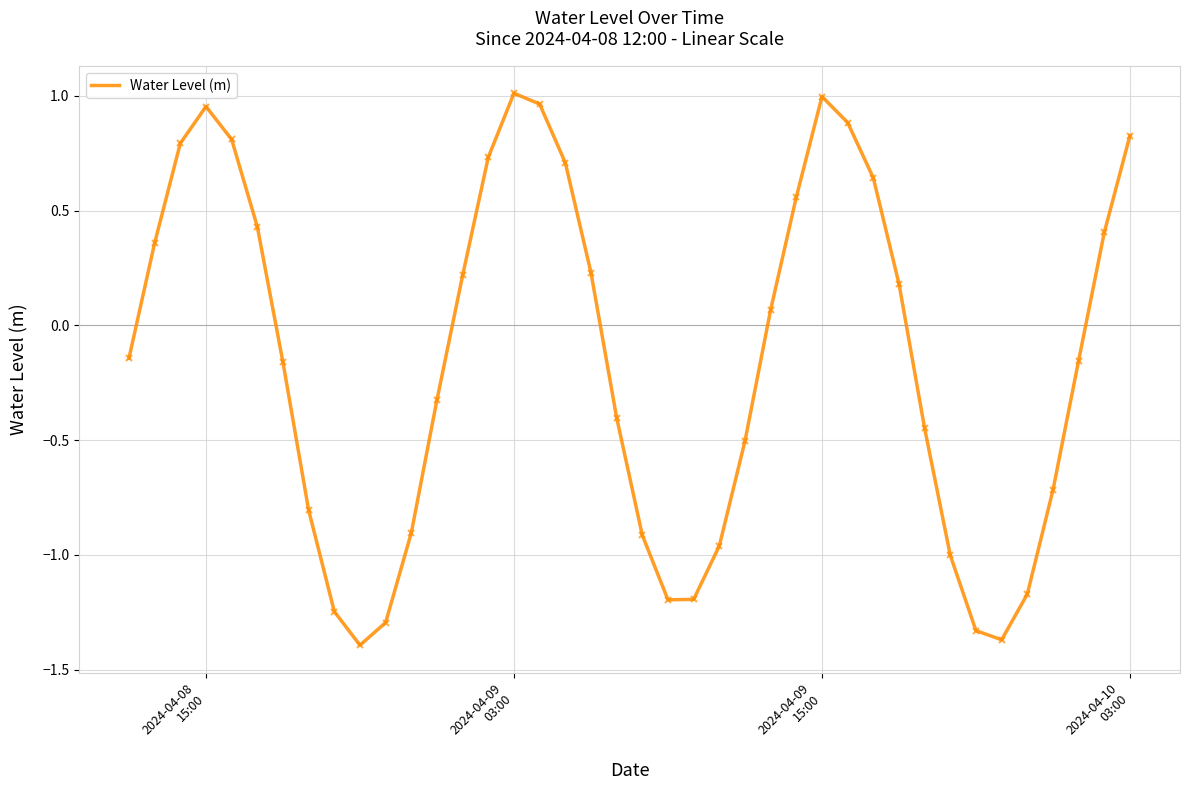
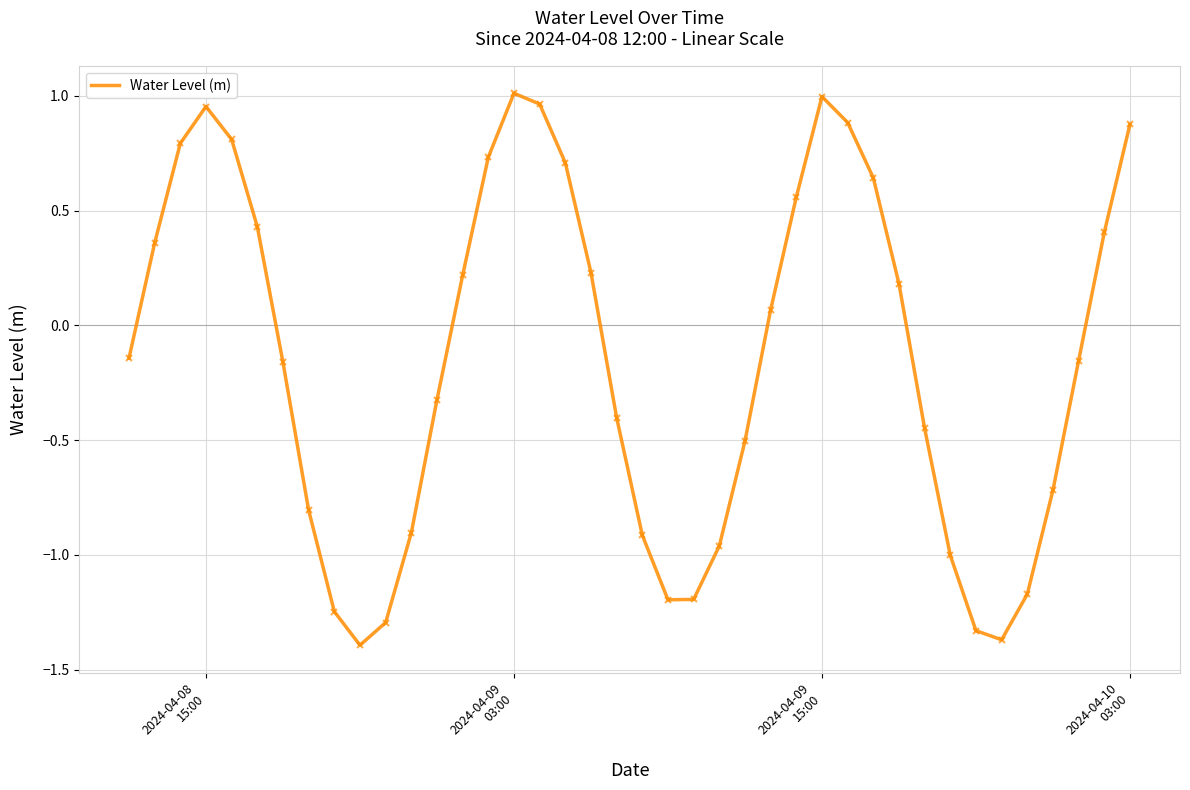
  {
    "2024-04-08 15:00": 0.95,
    "2024-04-09 03:00": 1.01,
    "2024-04-09 15:00": 1.00,
-   "2024-04-10 03:00": 0.83
+   "2024-04-10 03:00": 0.88
  }
